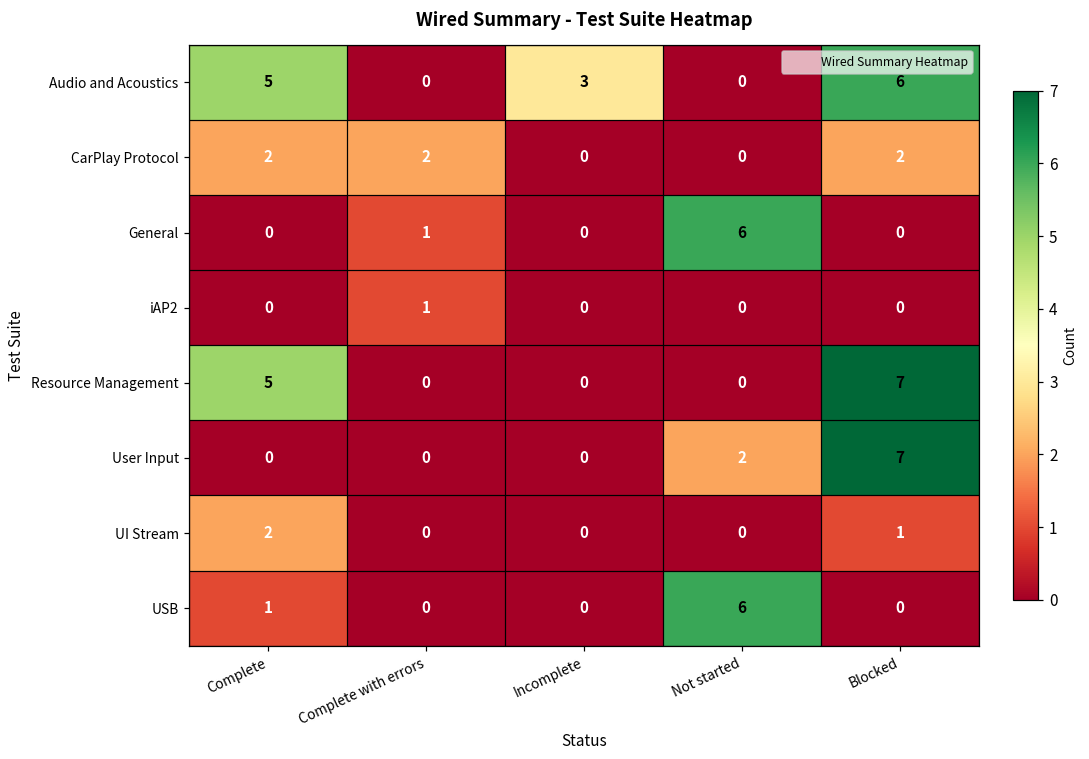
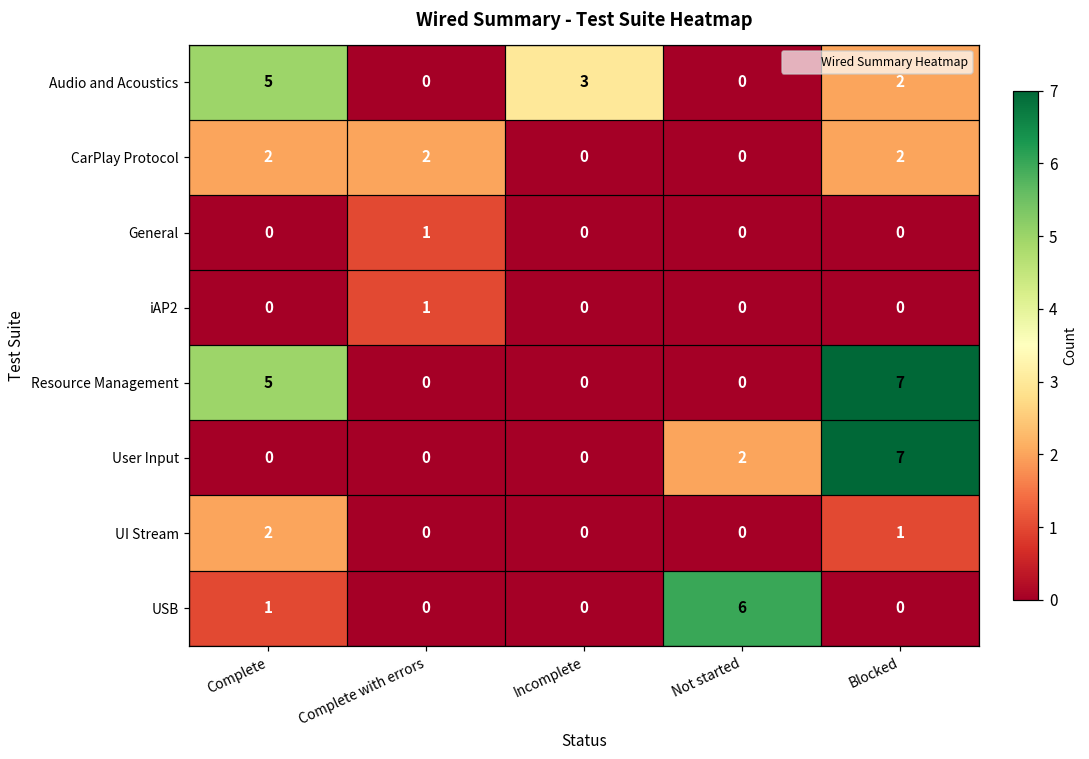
  {
    "Audio and Acoustics": {
      "Complete": 5,
      "Complete with errors": 0,
      "Incomplete": 3,
      "Not started": 0,
-     "Blocked": 6
+     "Blocked": 2
    },
    "CarPlay Protocol": {
      "Complete": 2,
      "Complete with errors": 2,
      "Incomplete": 0,
      "Not started": 0,
      "Blocked": 2
    },
    "General": {
      "Complete": 0,
      "Complete with errors": 1,
      "Incomplete": 0,
-     "Not started": 6,
+     "Not started": 0,
      "Blocked": 0
    },
    "iAP2": {
      "Complete": 0,
      "Complete with errors": 1,
      "Incomplete": 0,
      "Not started": 0,
      "Blocked": 0
    },
    "Resource Management": {
      "Complete": 5,
      "Complete with errors": 0,
      "Incomplete": 0,
      "Not started": 0,
      "Blocked": 7
    },
    "User Input": {
      "Complete": 0,
      "Complete with errors": 0,
      "Incomplete": 0,
      "Not started": 2,
      "Blocked": 7
    },
    "UI Stream": {
      "Complete": 2,
      "Complete with errors": 0,
      "Incomplete": 0,
      "Not started": 0,
      "Blocked": 1
    },
    "USB": {
      "Complete": 1,
      "Complete with errors": 0,
      "Incomplete": 0,
      "Not started": 6,
      "Blocked": 0
    }
  }
